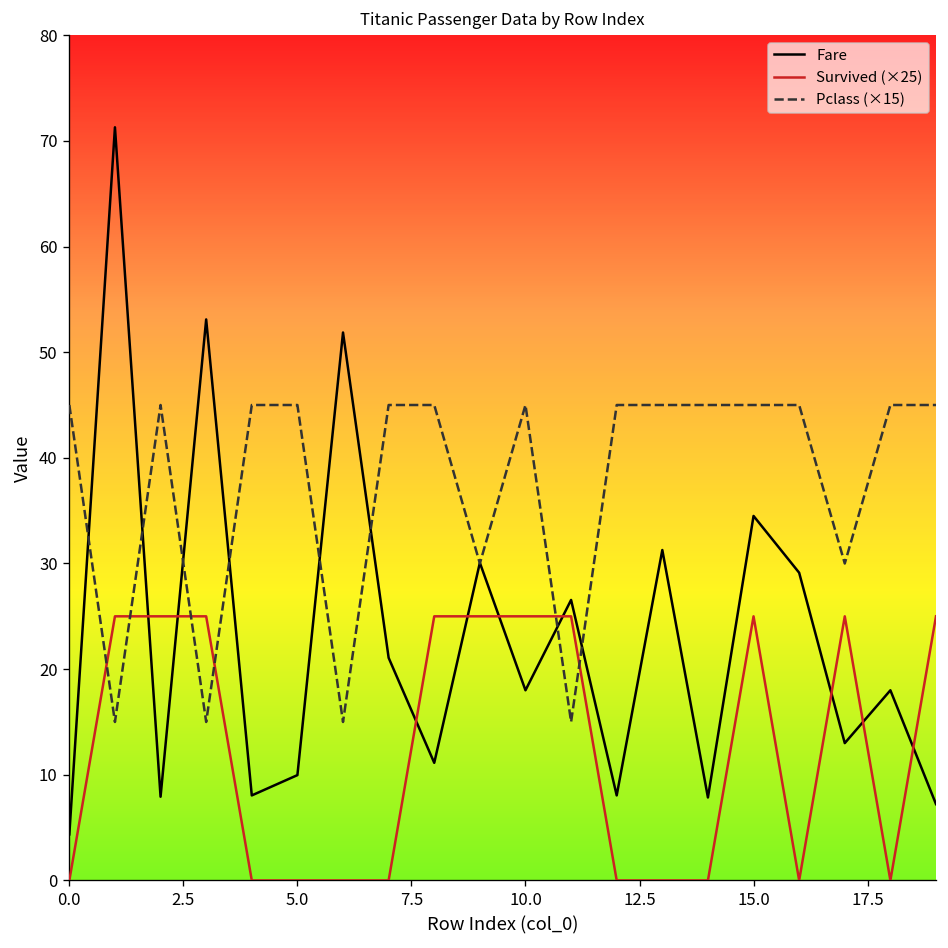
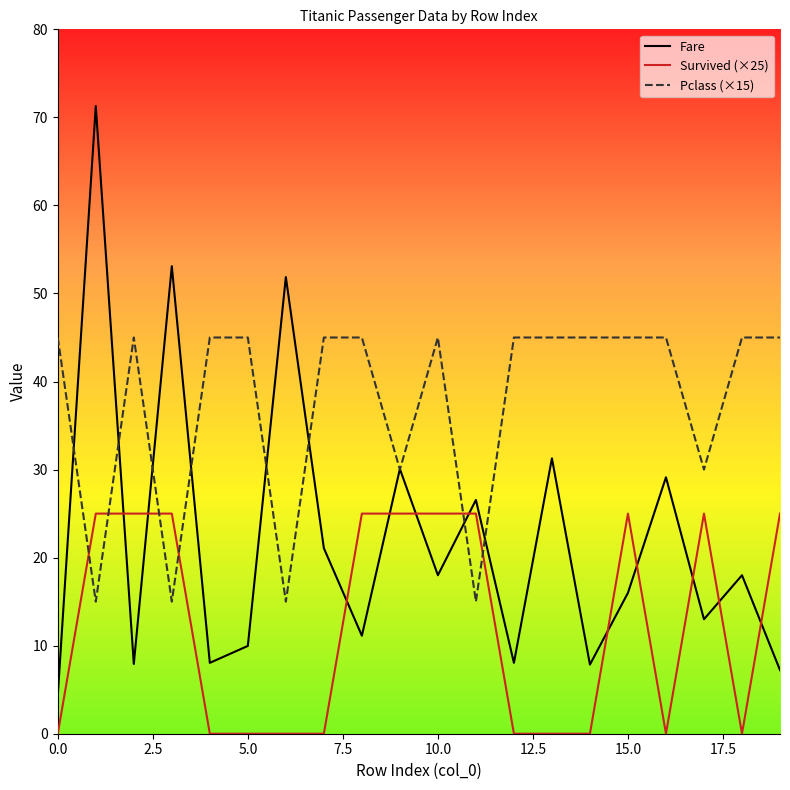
  {
    "Fare": {
      "0.0": 4,
      "5.0": 10,
      "10.0": 18,
-     "15.0": 35
+     "15.0": 16
    },
    "Survived (×25)": {
      "0.0": 0,
      "5.0": 0,
      "10.0": 25,
      "15.0": 25
    },
    "Pclass (×15)": {
      "0.0": 45,
      "5.0": 45,
      "10.0": 45,
      "15.0": 45
    }
  }
